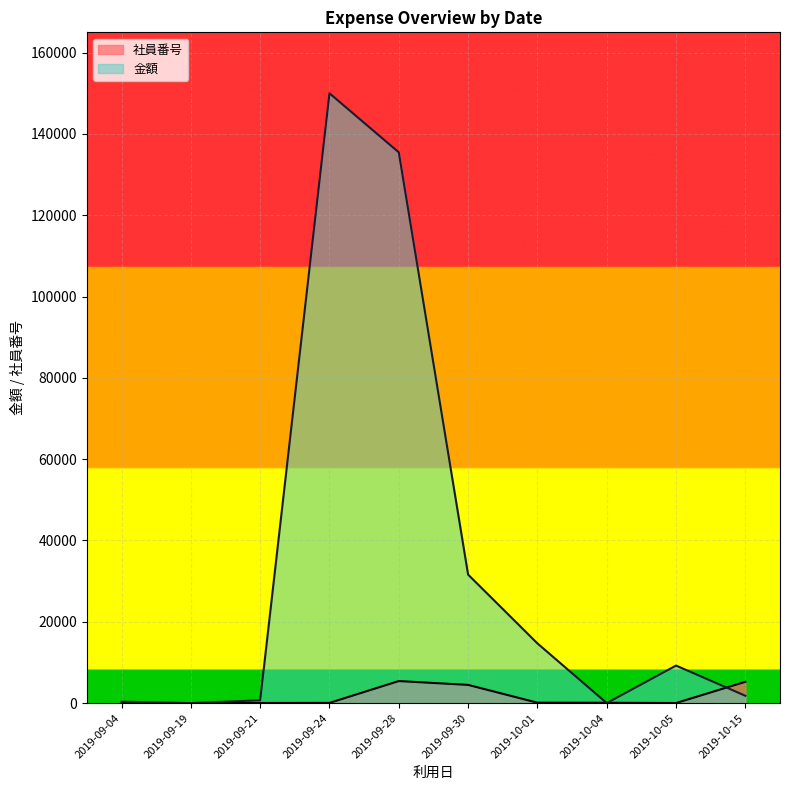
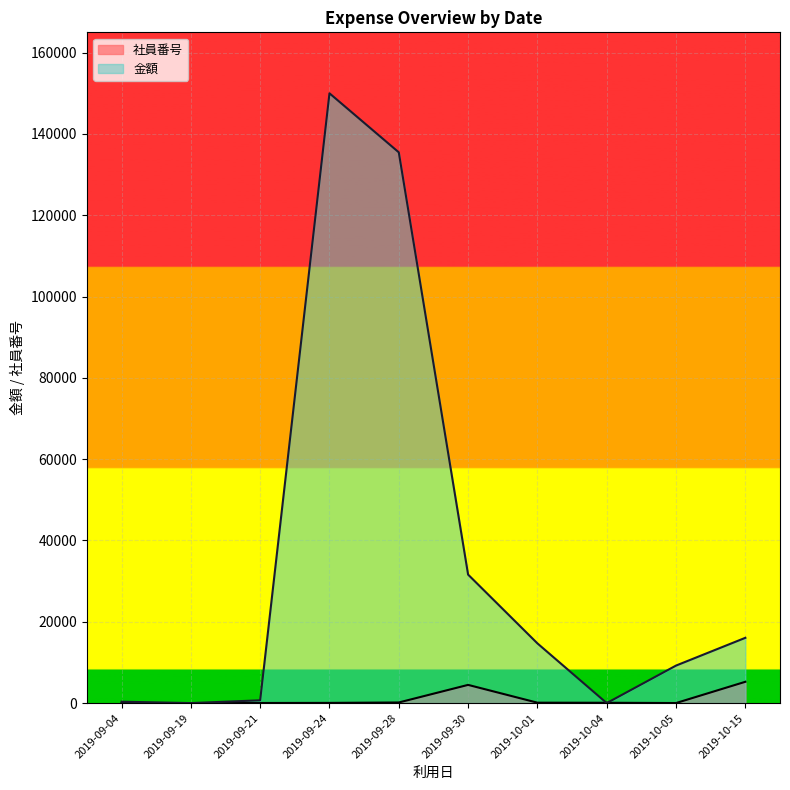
  {
    "社員番号": {
      "2019-09-21": 0,
      "2019-09-24": 0,
-     "2019-09-28": 5000,
+     "2019-09-28": 0,
      "2019-09-30": 4000,
      "2019-10-01": 0,
      "2019-10-05": 0,
      "2019-10-15": 5000
    },
    "金額": {
      "2019-09-21": 1000,
      "2019-09-24": 150000,
      "2019-09-28": 135000,
      "2019-09-30": 32000,
      "2019-10-01": 15000,
      "2019-10-05": 9000,
-     "2019-10-15": 2000
+     "2019-10-15": 16000
    }
  }
